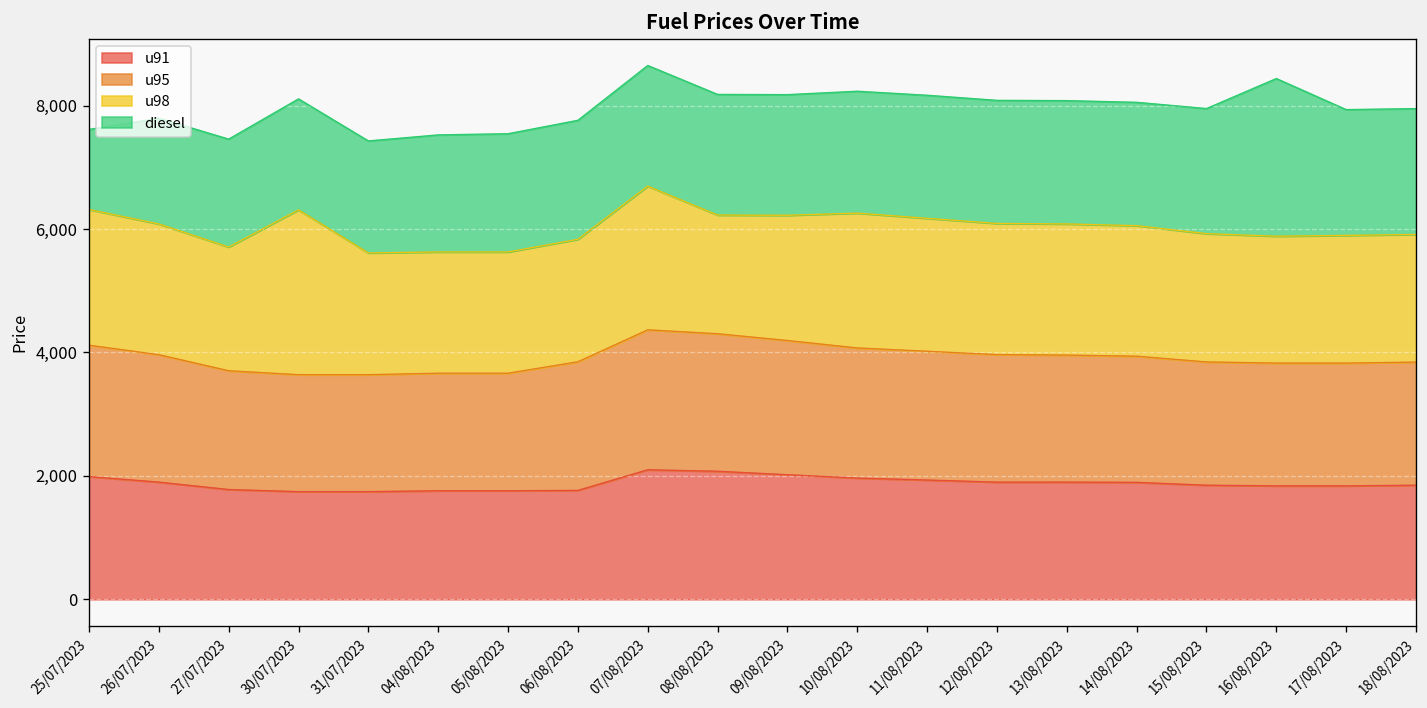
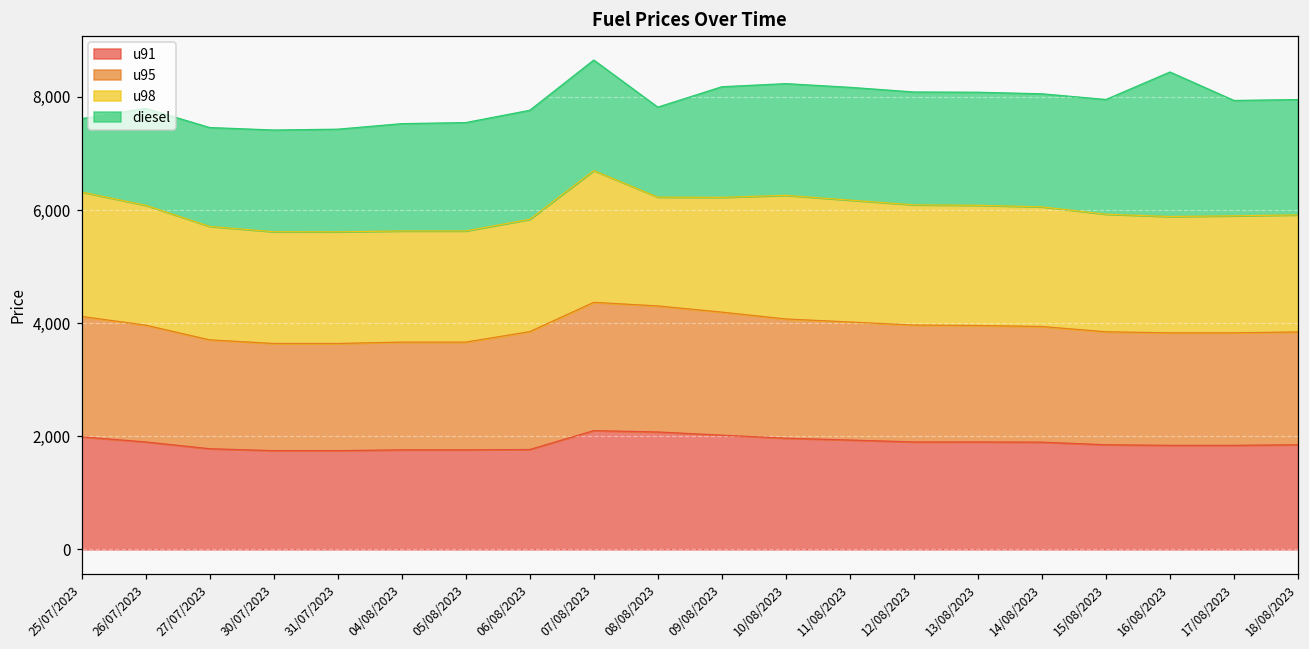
  {
    "u98": {
      "25/07/2023": "2,200",
      "26/07/2023": "2,100",
      "27/07/2023": "2,000",
-     "30/07/2023": "2,700",
+     "30/07/2023": "2,000",
      "31/07/2023": "2,000",
      "04/08/2023": "2,000",
      "05/08/2023": "2,000",
      "06/08/2023": "2,000",
      "07/08/2023": "2,300",
      "08/08/2023": "1,900",
      "09/08/2023": "2,000",
      "10/08/2023": "2,200",
      "11/08/2023": "2,200",
      "12/08/2023": "2,100",
      "13/08/2023": "2,100",
      "14/08/2023": "2,100",
      "15/08/2023": "2,100",
      "16/08/2023": "2,100",
      "17/08/2023": "2,100",
      "18/08/2023": "2,100"
    },
    "diesel": {
      "25/07/2023": "1,300",
      "27/07/2023": "1,700",
      "30/07/2023": "1,800",
      "31/07/2023": "1,800",
      "04/08/2023": "1,900",
      "05/08/2023": "1,900",
      "06/08/2023": "1,900",
      "07/08/2023": "2,000",
-     "08/08/2023": "2,000",
+     "08/08/2023": "1,600",
      "09/08/2023": "2,000",
      "10/08/2023": "2,000",
      "11/08/2023": "2,000",
      "12/08/2023": "2,000",
      "13/08/2023": "2,000",
      "14/08/2023": "2,000",
      "15/08/2023": "2,000",
      "16/08/2023": "2,600",
      "17/08/2023": "2,000",
      "18/08/2023": "2,000"
    }
  }
